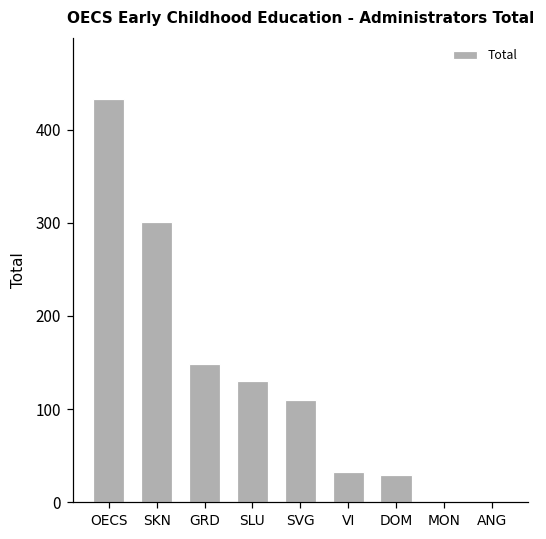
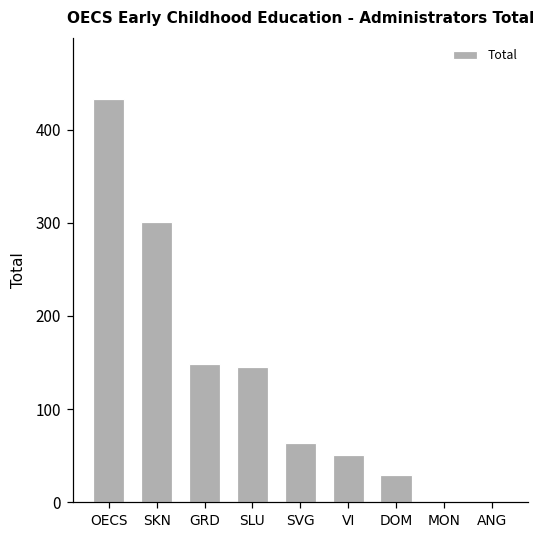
  {
    "OECS": 430,
    "SKN": 300,
    "GRD": 150,
-   "SLU": 130,
-   "SVG": 110,
-   "VI": 30,
+   "SLU": 150,
+   "SVG": 60,
+   "VI": 50,
    "DOM": 30,
    "MON": 0,
    "ANG": 0
  }
